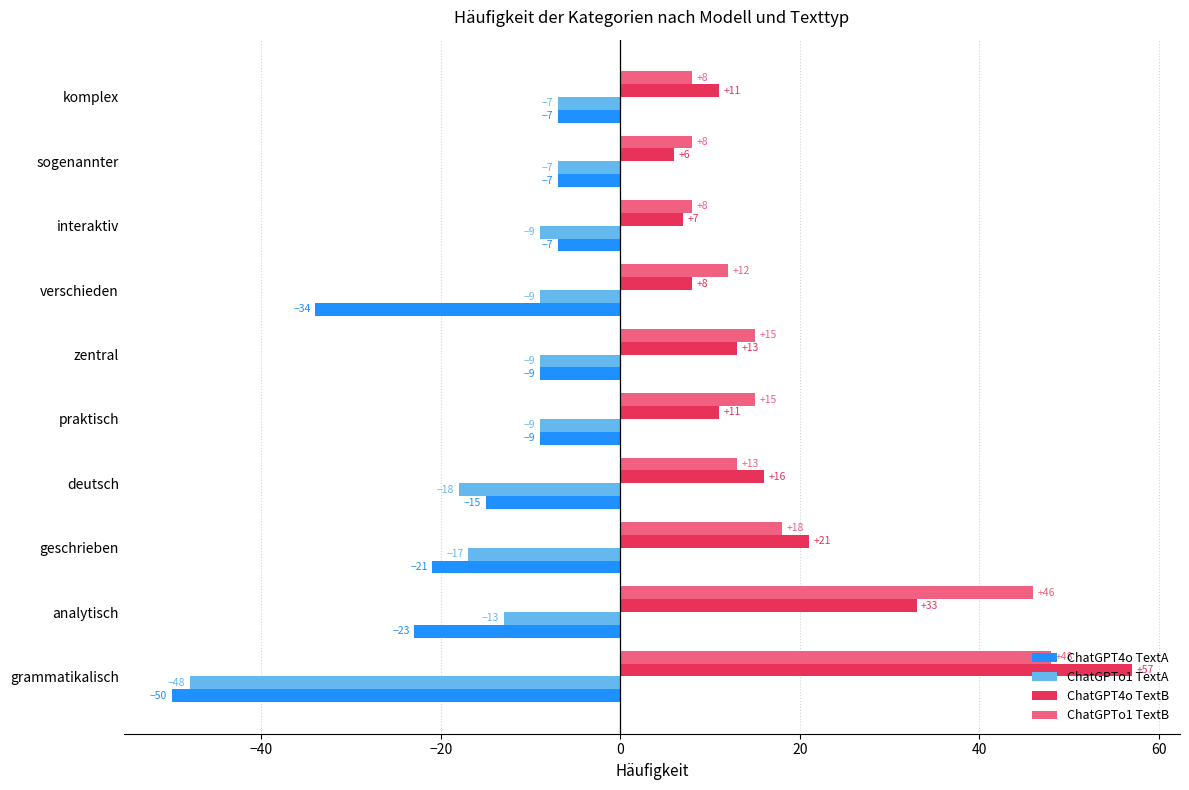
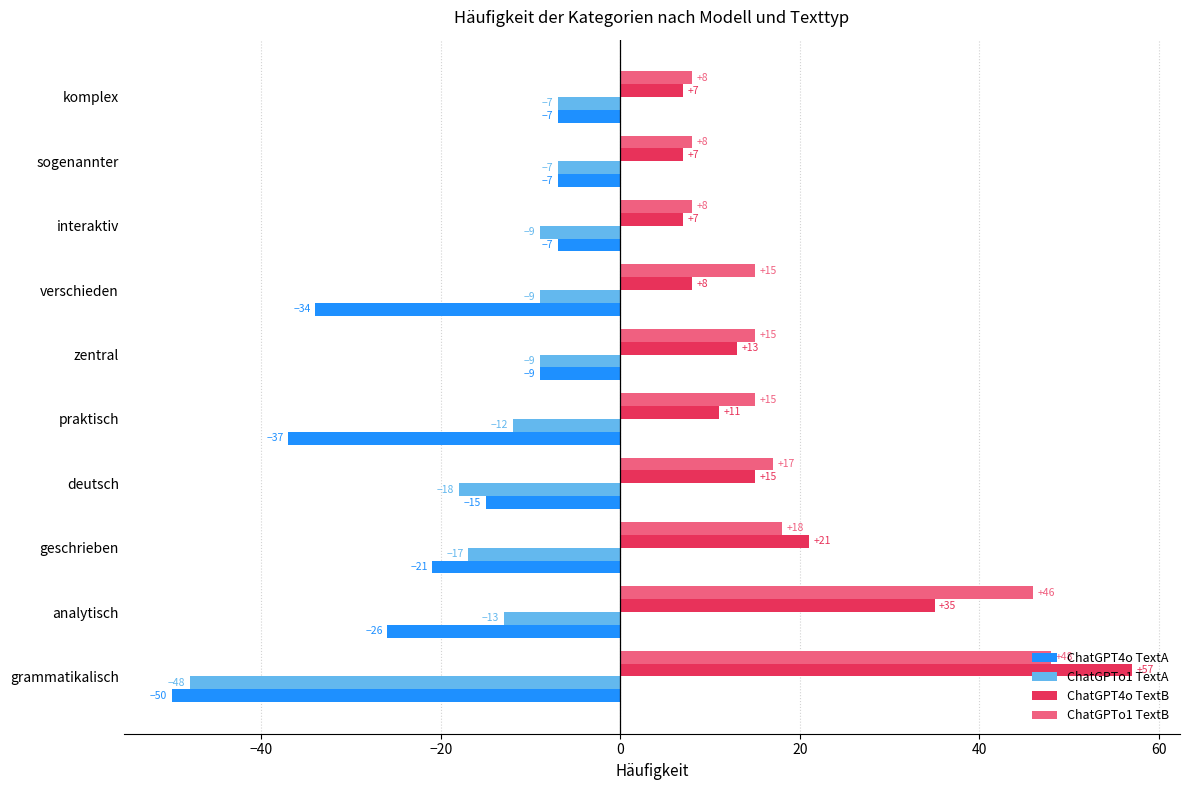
  {
    "ChatGPT4o TextA": {
      "komplex": "-7",
      "sogenannter": "-7",
      "interaktiv": "-7",
      "verschieden": "-34",
      "zentral": "-9",
-     "praktisch": "-9",
+     "praktisch": "-37",
      "deutsch": "-15",
      "geschrieben": "-21",
-     "analytisch": "-23",
+     "analytisch": "-26",
      "grammatikalisch": "-50"
    },
    "ChatGPTo1 TextA": {
      "komplex": "-7",
      "sogenannter": "-7",
      "interaktiv": "-9",
      "verschieden": "-9",
      "zentral": "-9",
-     "praktisch": "-9",
+     "praktisch": "-12",
      "deutsch": "-18",
      "geschrieben": "-17",
      "analytisch": "-13",
      "grammatikalisch": "-48"
    },
    "ChatGPT4o TextB": {
-     "komplex": "+11",
-     "sogenannter": "+6",
+     "komplex": "+7",
+     "sogenannter": "+7",
      "interaktiv": "+7",
      "verschieden": "+8",
      "zentral": "+13",
      "praktisch": "+11",
-     "deutsch": "+16",
+     "deutsch": "+15",
      "geschrieben": "+21",
-     "analytisch": "+33",
+     "analytisch": "+35",
      "grammatikalisch": "+57"
    },
    "ChatGPTo1 TextB": {
      "komplex": "+8",
      "sogenannter": "+8",
      "interaktiv": "+8",
-     "verschieden": "+12",
+     "verschieden": "+15",
      "zentral": "+15",
      "praktisch": "+15",
-     "deutsch": "+13",
+     "deutsch": "+17",
      "geschrieben": "+18",
      "analytisch": "+46",
      "grammatikalisch": "+48"
    }
  }
